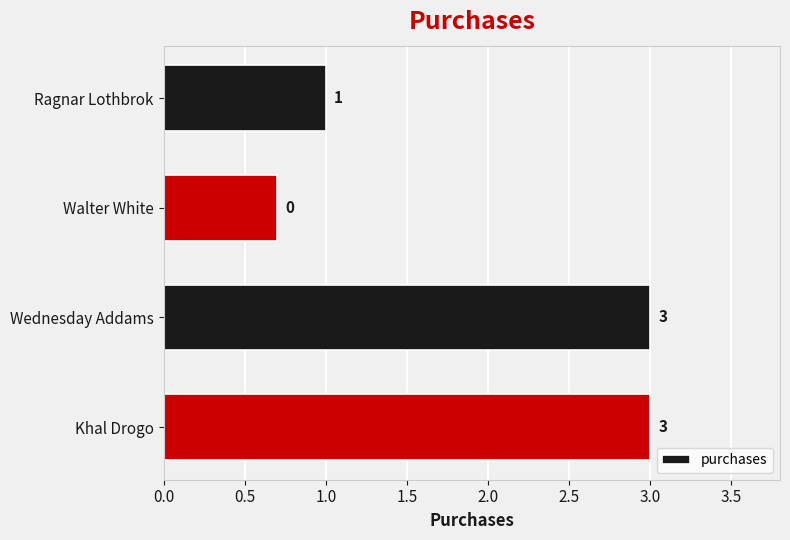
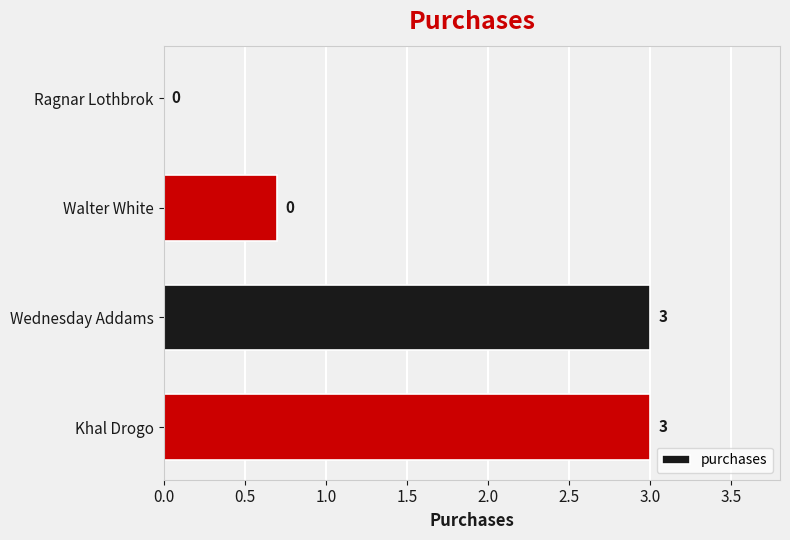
  {
-   "Ragnar Lothbrok": 1,
+   "Ragnar Lothbrok": 0,
    "Wednesday Addams": 3,
    "Khal Drogo": 3
  }
